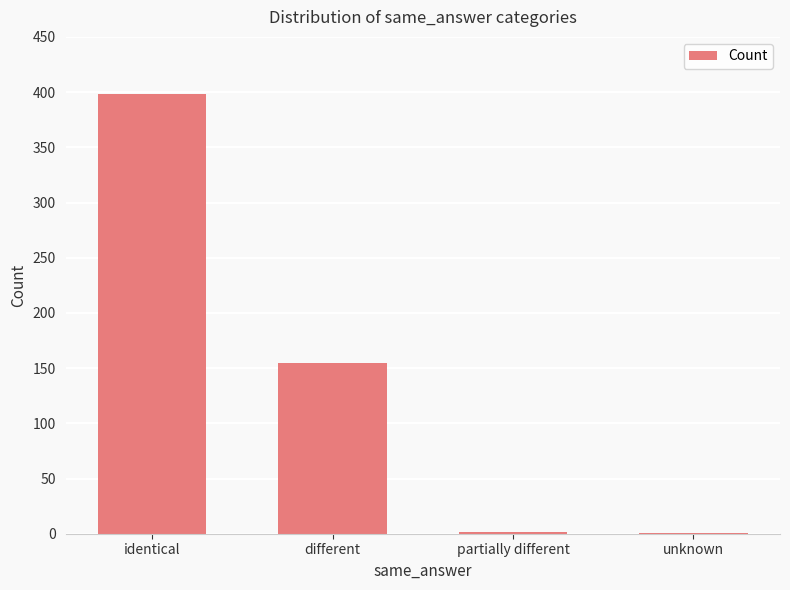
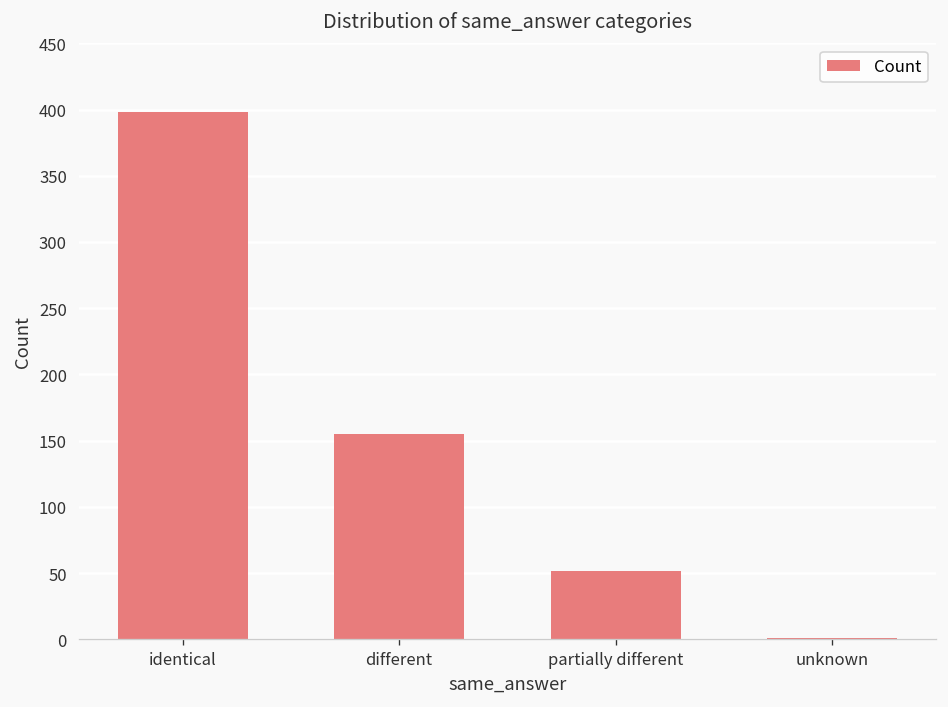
  {
    "identical": 398,
    "different": 155,
-   "partially different": 2
+   "partially different": 52
  }
